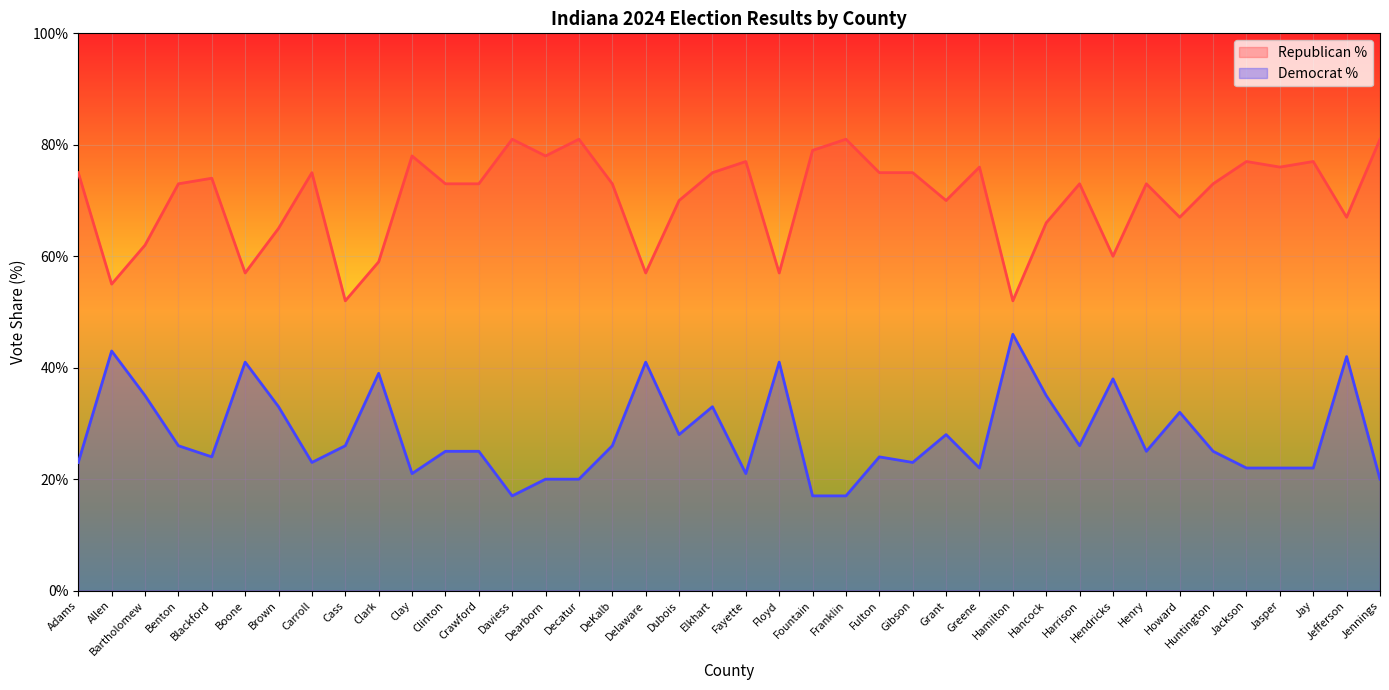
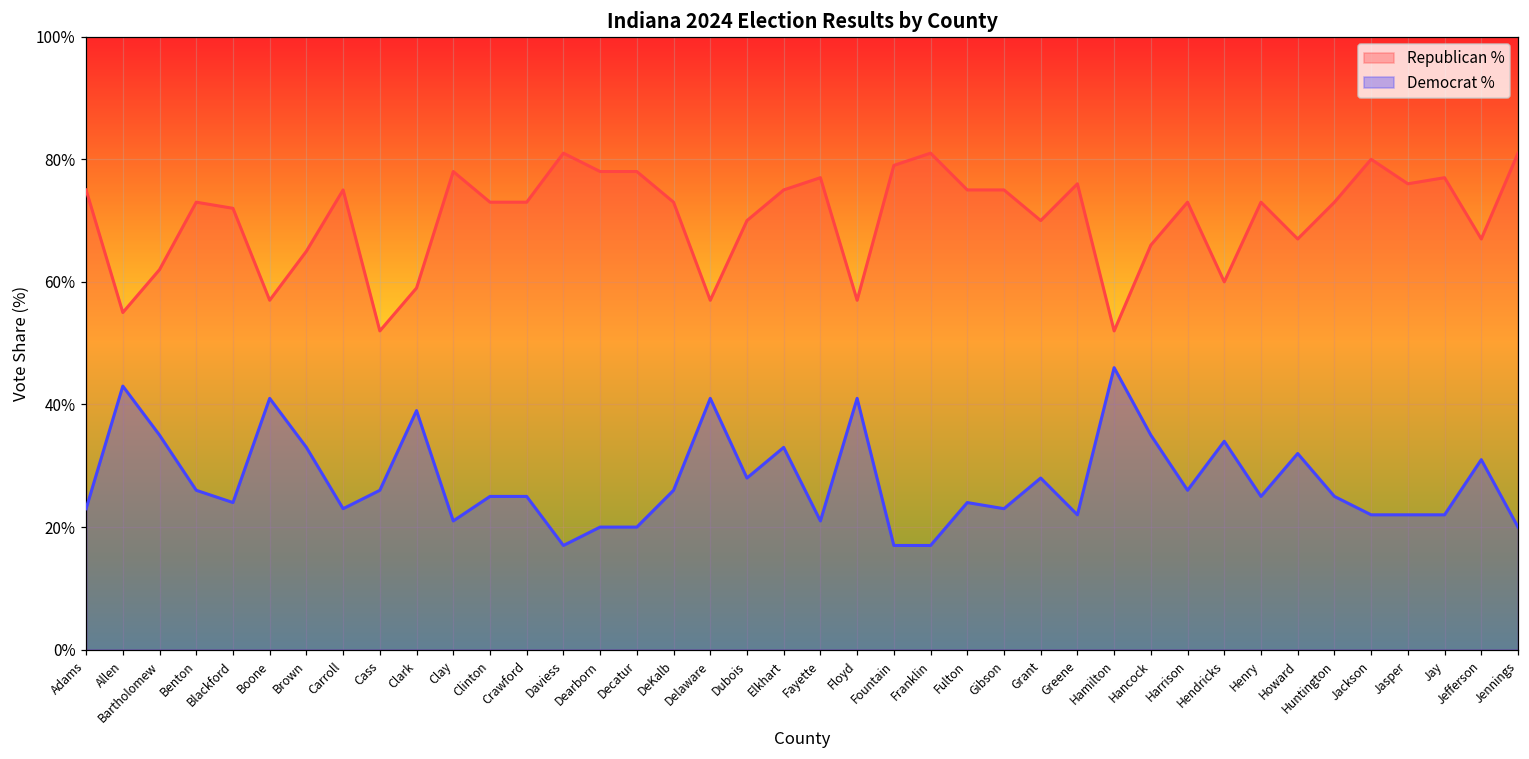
  {
    "Republican %": {
      "Adams": "75%",
      "Allen": "55%",
      "Bartholomew": "62%",
      "Benton": "73%",
-     "Blackford": "74%",
+     "Blackford": "72%",
      "Boone": "57%",
      "Brown": "65%",
      "Carroll": "75%",
      "Cass": "52%",
      "Clark": "59%",
      "Clay": "78%",
      "Clinton": "73%",
      "Crawford": "73%",
      "Daviess": "81%",
      "Dearborn": "78%",
-     "Decatur": "81%",
+     "Decatur": "78%",
      "DeKalb": "73%",
      "Delaware": "57%",
      "Dubois": "70%",
      "Elkhart": "75%",
      "Fayette": "77%",
      "Floyd": "57%",
      "Fountain": "79%",
      "Franklin": "81%",
      "Fulton": "75%",
      "Gibson": "75%",
      "Grant": "70%",
      "Greene": "76%",
      "Hamilton": "52%",
      "Hancock": "66%",
      "Harrison": "73%",
      "Hendricks": "60%",
      "Henry": "73%",
      "Howard": "67%",
      "Huntington": "73%",
-     "Jackson": "77%",
+     "Jackson": "80%",
      "Jasper": "76%",
      "Jay": "77%",
      "Jefferson": "67%",
      "Jennings": "81%"
    },
    "Democrat %": {
      "Adams": "23%",
      "Allen": "43%",
      "Bartholomew": "35%",
      "Benton": "26%",
      "Blackford": "24%",
      "Boone": "41%",
      "Brown": "33%",
      "Carroll": "23%",
      "Cass": "26%",
      "Clark": "39%",
      "Clay": "21%",
      "Clinton": "25%",
      "Crawford": "25%",
      "Daviess": "17%",
      "Dearborn": "20%",
      "Decatur": "20%",
      "DeKalb": "26%",
      "Delaware": "41%",
      "Dubois": "28%",
      "Elkhart": "33%",
      "Fayette": "21%",
      "Floyd": "41%",
      "Fountain": "17%",
      "Franklin": "17%",
      "Fulton": "24%",
      "Gibson": "23%",
      "Grant": "28%",
      "Greene": "22%",
      "Hamilton": "46%",
      "Hancock": "35%",
      "Harrison": "26%",
-     "Hendricks": "38%",
+     "Hendricks": "34%",
      "Henry": "25%",
      "Howard": "32%",
      "Huntington": "25%",
      "Jackson": "22%",
      "Jasper": "22%",
      "Jay": "22%",
-     "Jefferson": "42%",
+     "Jefferson": "31%",
      "Jennings": "20%"
    }
  }
